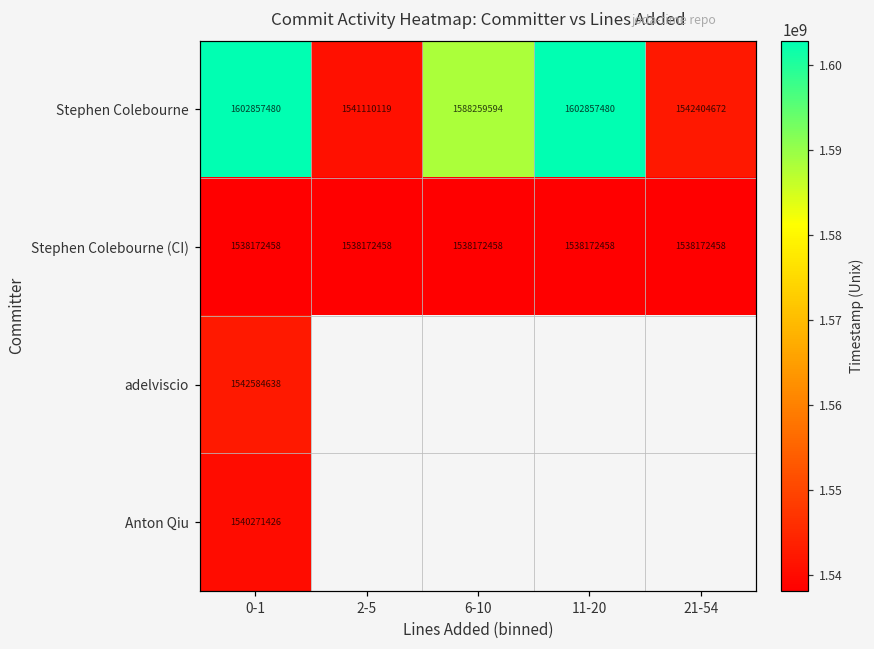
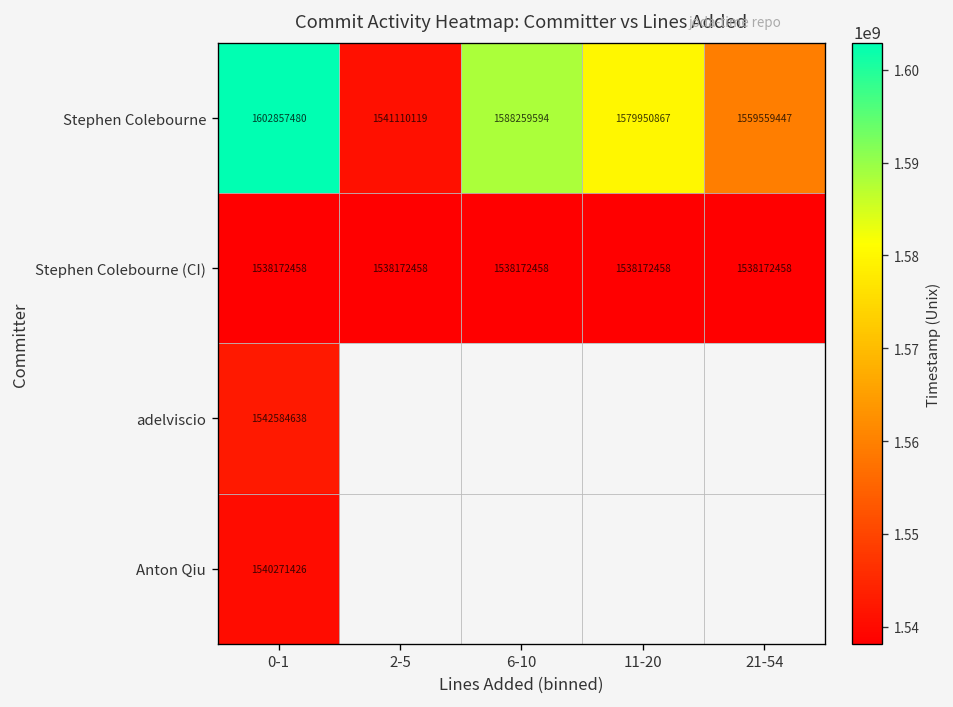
  {
    "Stephen Colebourne": {
      "0-1": 1602857480,
      "2-5": 1541110119,
      "6-10": 1588259594,
-     "11-20": 1602857480,
-     "21-54": 1542404672
+     "11-20": 1579950867,
+     "21-54": 1559559447
    },
    "Stephen Colebourne (CI)": {
      "0-1": 1538172458,
      "2-5": 1538172458,
      "6-10": 1538172458,
      "11-20": 1538172458,
      "21-54": 1538172458
    },
    "adelviscio": {
      "0-1": 1542584638
    },
    "Anton Qiu": {
      "0-1": 1540271426
    }
  }
